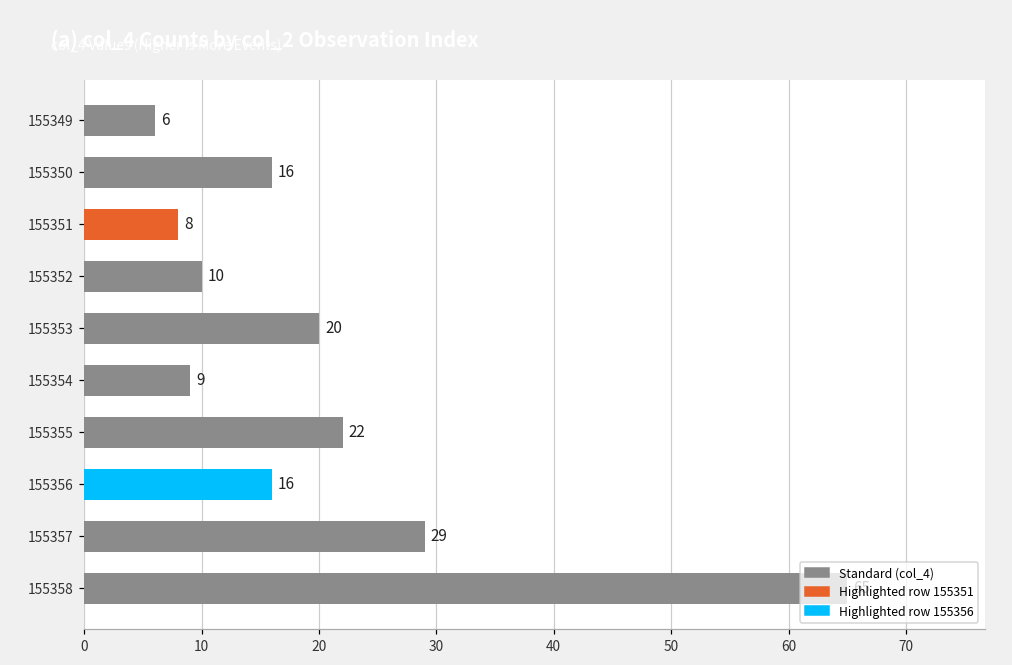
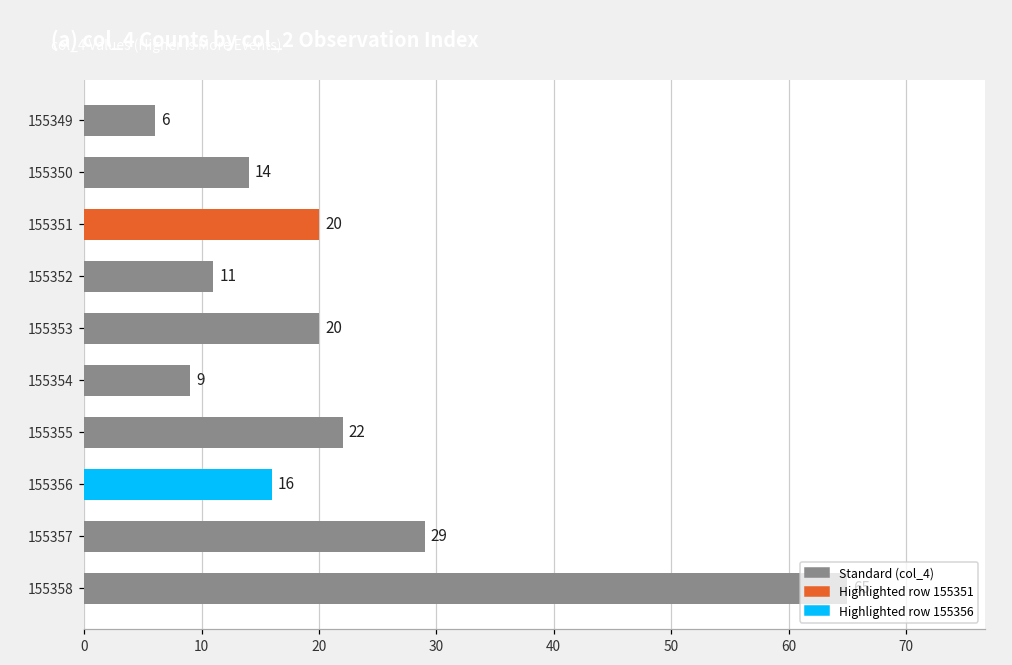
  {
    "155349": 6,
-   "155350": 16,
-   "155351": 8,
-   "155352": 10,
+   "155350": 14,
+   "155351": 20,
+   "155352": 11,
    "155353": 20,
    "155354": 9,
    "155355": 22,
    "155356": 16,
    "155357": 29
  }
